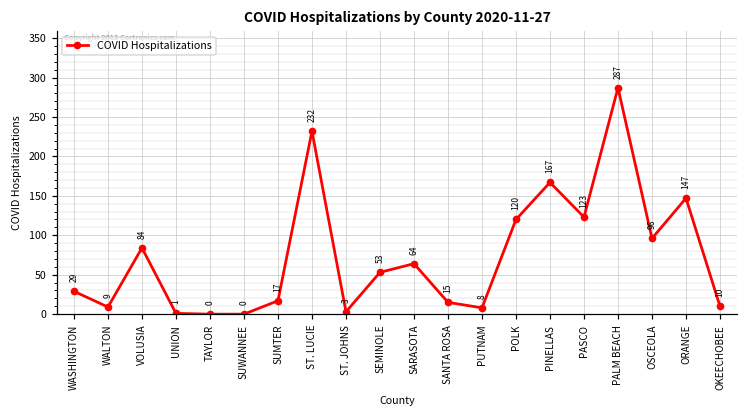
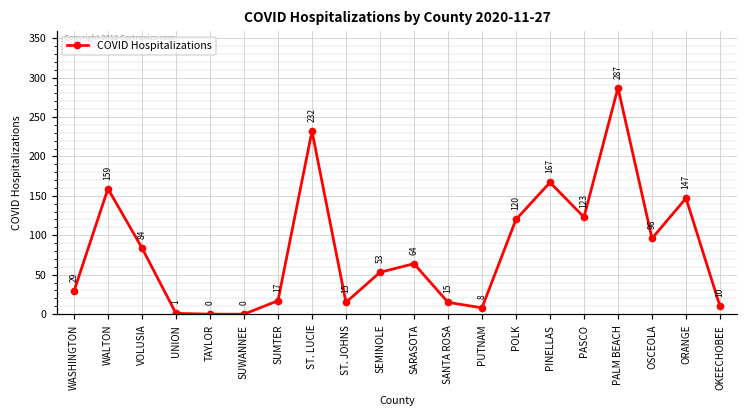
  {
    "WASHINGTON": 29,
-   "WALTON": 9,
+   "WALTON": 159,
    "VOLUSIA": 84,
    "UNION": 1,
    "TAYLOR": 0,
    "SUWANNEE": 0,
    "SUMTER": 17,
    "ST. LUCIE": 232,
-   "ST. JOHNS": 3,
+   "ST. JOHNS": 15,
    "SEMINOLE": 53,
    "SARASOTA": 64,
    "SANTA ROSA": 15,
    "PUTNAM": 8,
    "POLK": 120,
    "PINELLAS": 167,
    "PASCO": 123,
    "PALM BEACH": 287,
    "OSCEOLA": 96,
    "ORANGE": 147,
    "OKEECHOBEE": 10
  }
